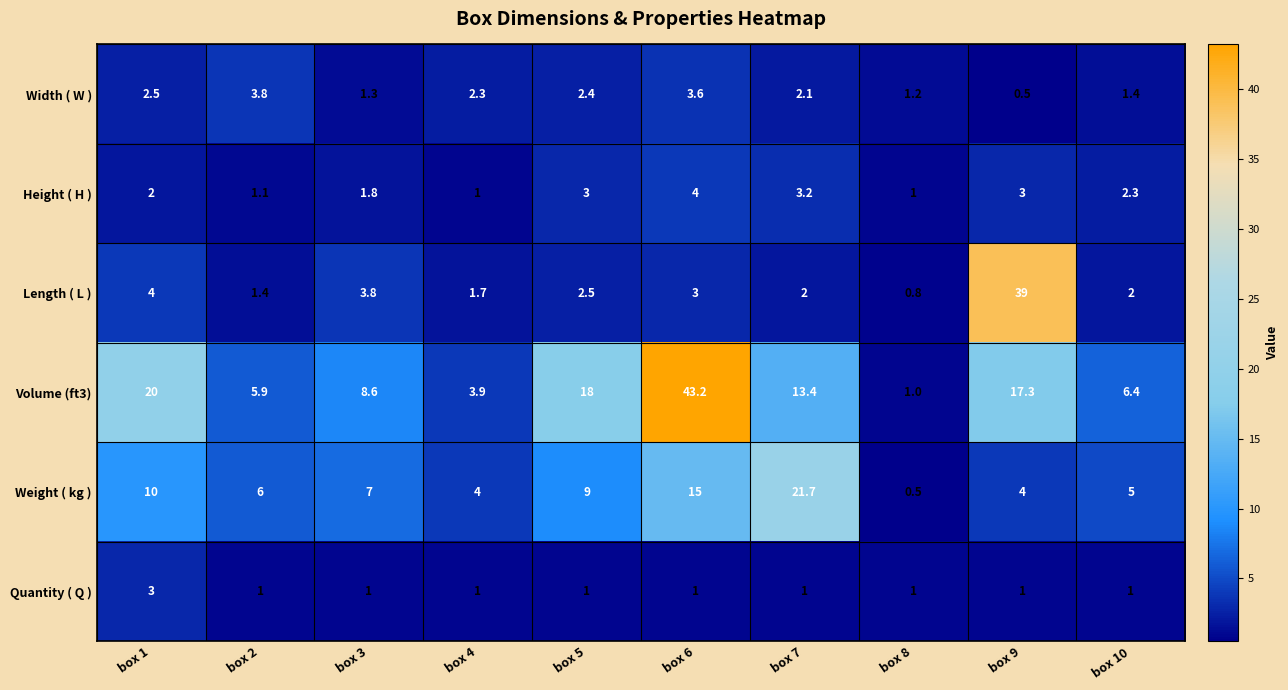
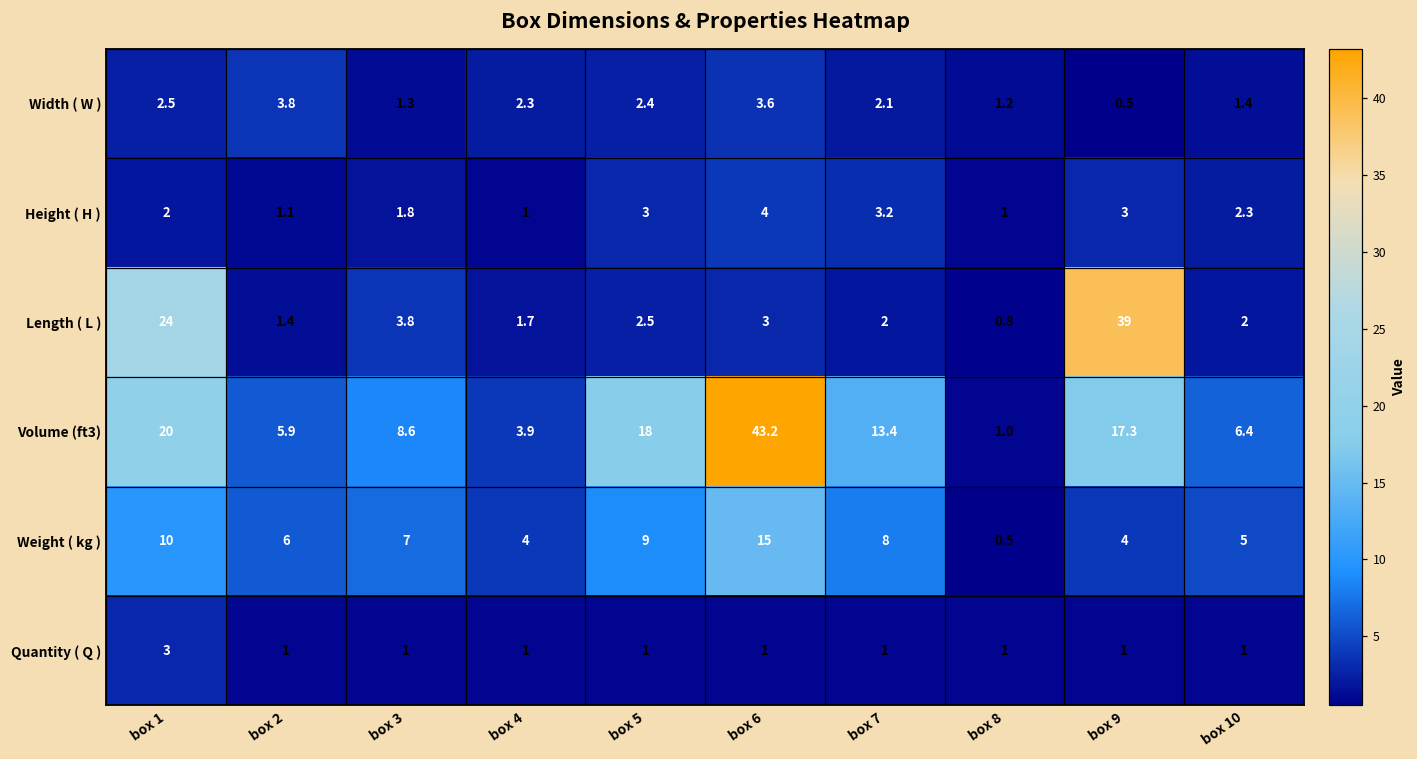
  {
    "Width ( W )": {
      "box 1": 2.5,
      "box 2": 3.8,
      "box 3": 1.3,
      "box 4": 2.3,
      "box 5": 2.4,
      "box 6": 3.6,
      "box 7": 2.1,
      "box 8": 1.2,
      "box 9": 0.5,
      "box 10": 1.4
    },
    "Height ( H )": {
      "box 1": 2,
      "box 2": 1.1,
      "box 3": 1.8,
      "box 4": 1,
      "box 5": 3,
      "box 6": 4,
      "box 7": 3.2,
      "box 8": 1,
      "box 9": 3,
      "box 10": 2.3
    },
    "Length ( L )": {
-     "box 1": 4,
+     "box 1": 24,
      "box 2": 1.4,
      "box 3": 3.8,
      "box 4": 1.7,
      "box 5": 2.5,
      "box 6": 3,
      "box 7": 2,
      "box 8": 0.8,
      "box 9": 39,
      "box 10": 2
    },
    "Volume (ft3)": {
      "box 1": 20,
      "box 2": 5.9,
      "box 3": 8.6,
      "box 4": 3.9,
      "box 5": 18,
      "box 6": 43.2,
      "box 7": 13.4,
      "box 8": 1.0,
      "box 9": 17.3,
      "box 10": 6.4
    },
    "Weight ( kg )": {
      "box 1": 10,
      "box 2": 6,
      "box 3": 7,
      "box 4": 4,
      "box 5": 9,
      "box 6": 15,
-     "box 7": 21.7,
+     "box 7": 8,
      "box 8": 0.5,
      "box 9": 4,
      "box 10": 5
    },
    "Quantity ( Q )": {
      "box 1": 3,
      "box 2": 1,
      "box 3": 1,
      "box 4": 1,
      "box 5": 1,
      "box 6": 1,
      "box 7": 1,
      "box 8": 1,
      "box 9": 1,
      "box 10": 1
    }
  }
